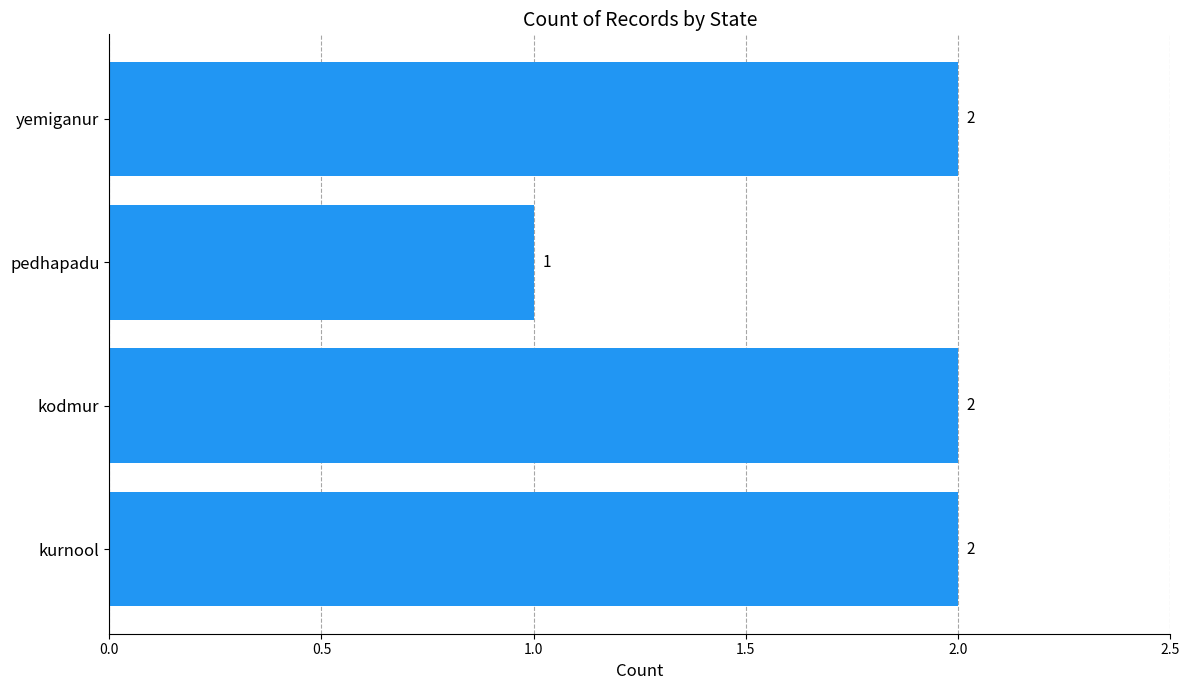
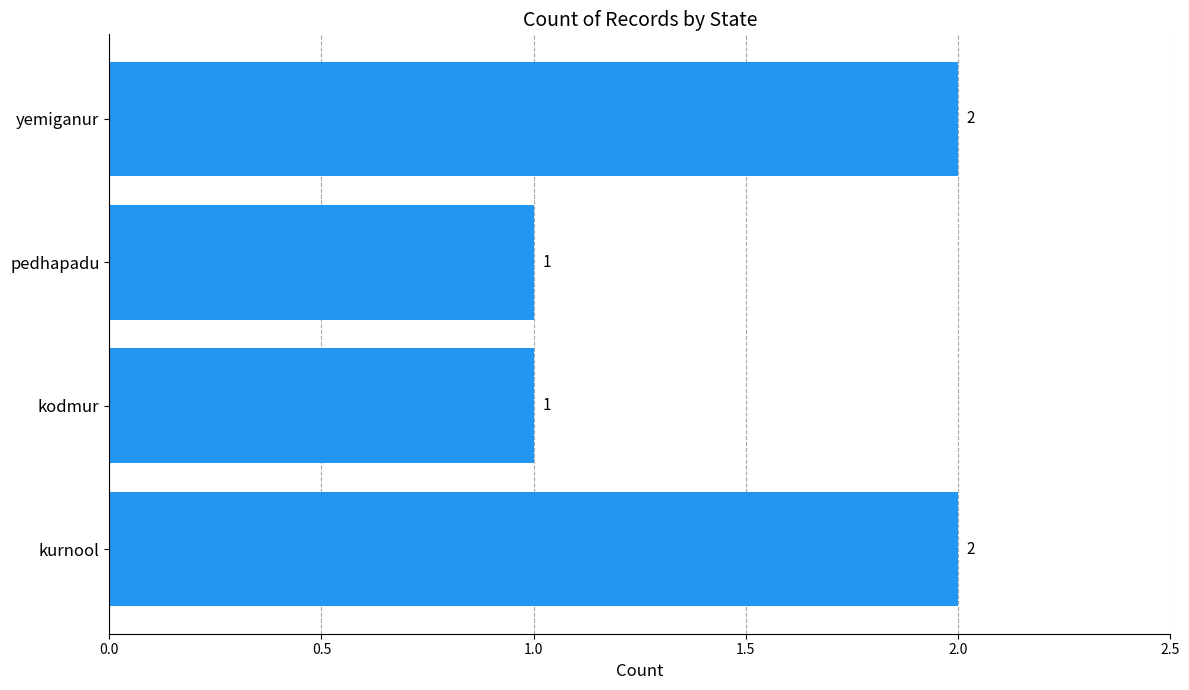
  {
    "yemiganur": 2,
    "pedhapadu": 1,
-   "kodmur": 2,
+   "kodmur": 1,
    "kurnool": 2
  }
